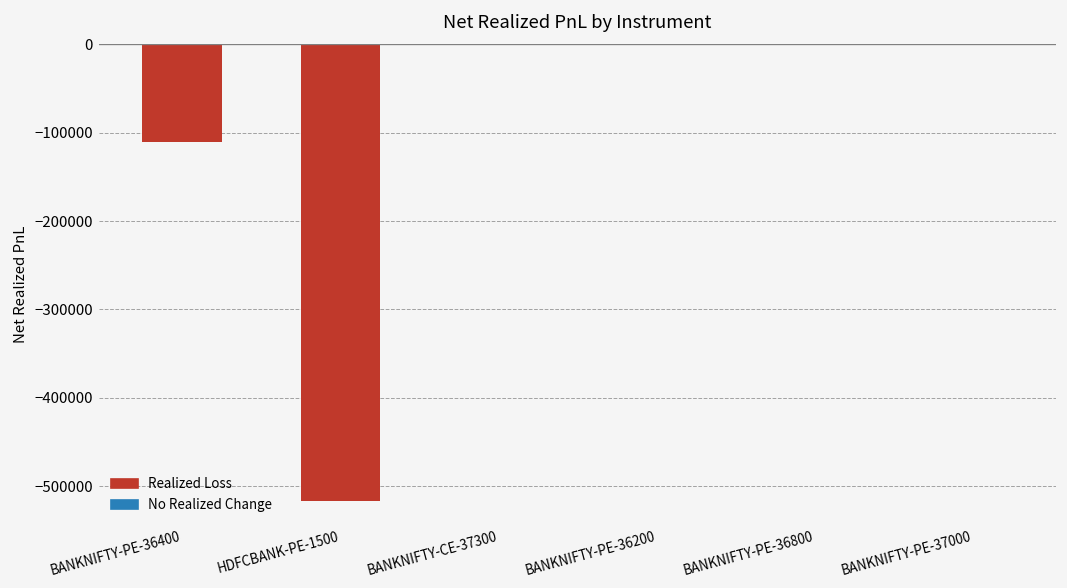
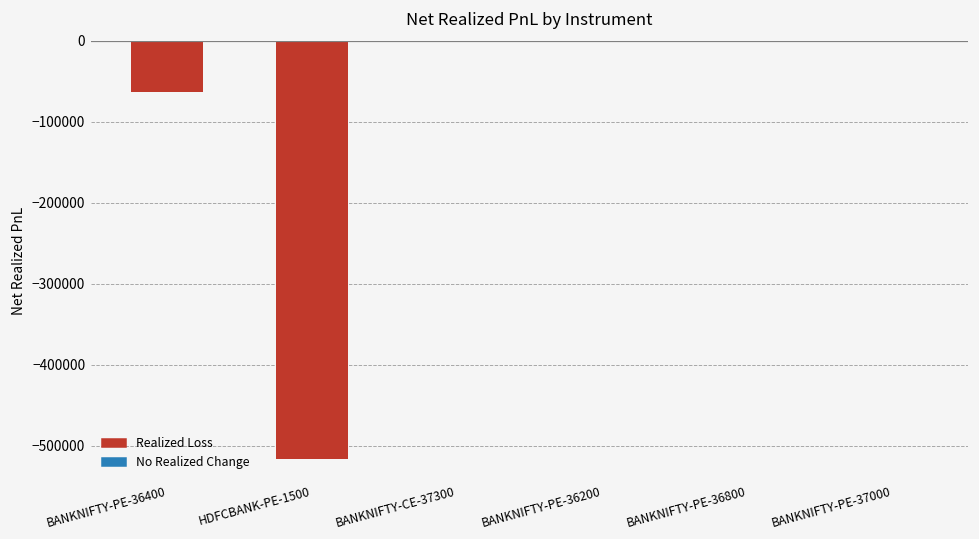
  {
-   "BANKNIFTY-PE-36400": -110000,
+   "BANKNIFTY-PE-36400": -60000,
    "HDFCBANK-PE-1500": -520000,
    "BANKNIFTY-CE-37300": 0,
    "BANKNIFTY-PE-36200": 0,
    "BANKNIFTY-PE-36800": 0,
    "BANKNIFTY-PE-37000": 0
  }
